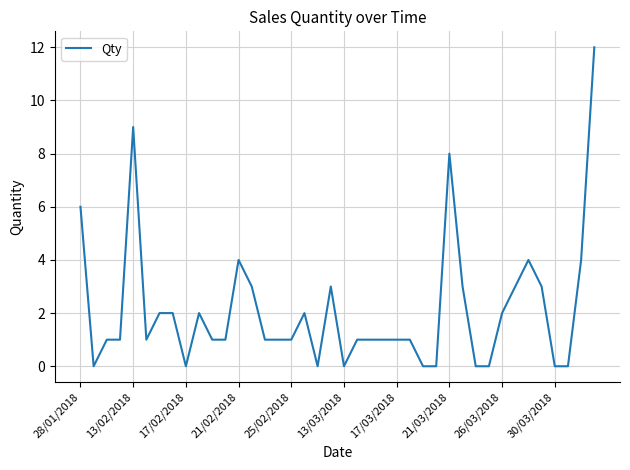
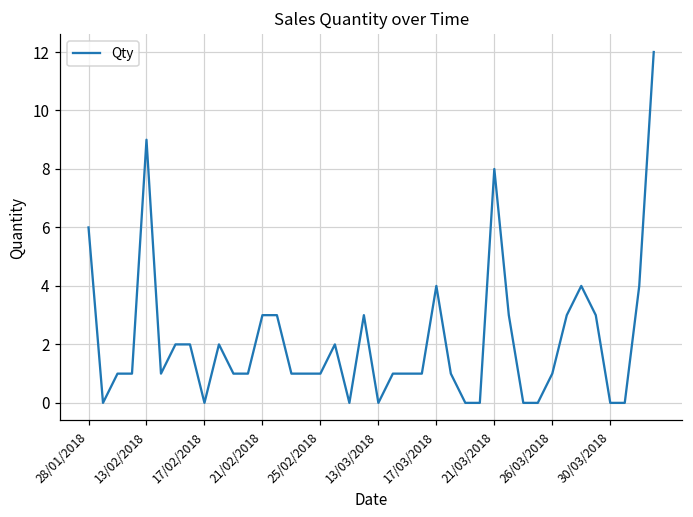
  {
    "28/01/2018": 6,
    "13/02/2018": 9,
    "17/02/2018": 0,
-   "21/02/2018": 4,
+   "21/02/2018": 3,
    "25/02/2018": 1,
    "13/03/2018": 0,
-   "17/03/2018": 1,
+   "17/03/2018": 4,
    "21/03/2018": 8,
-   "26/03/2018": 2,
+   "26/03/2018": 1,
    "30/03/2018": 0
  }
